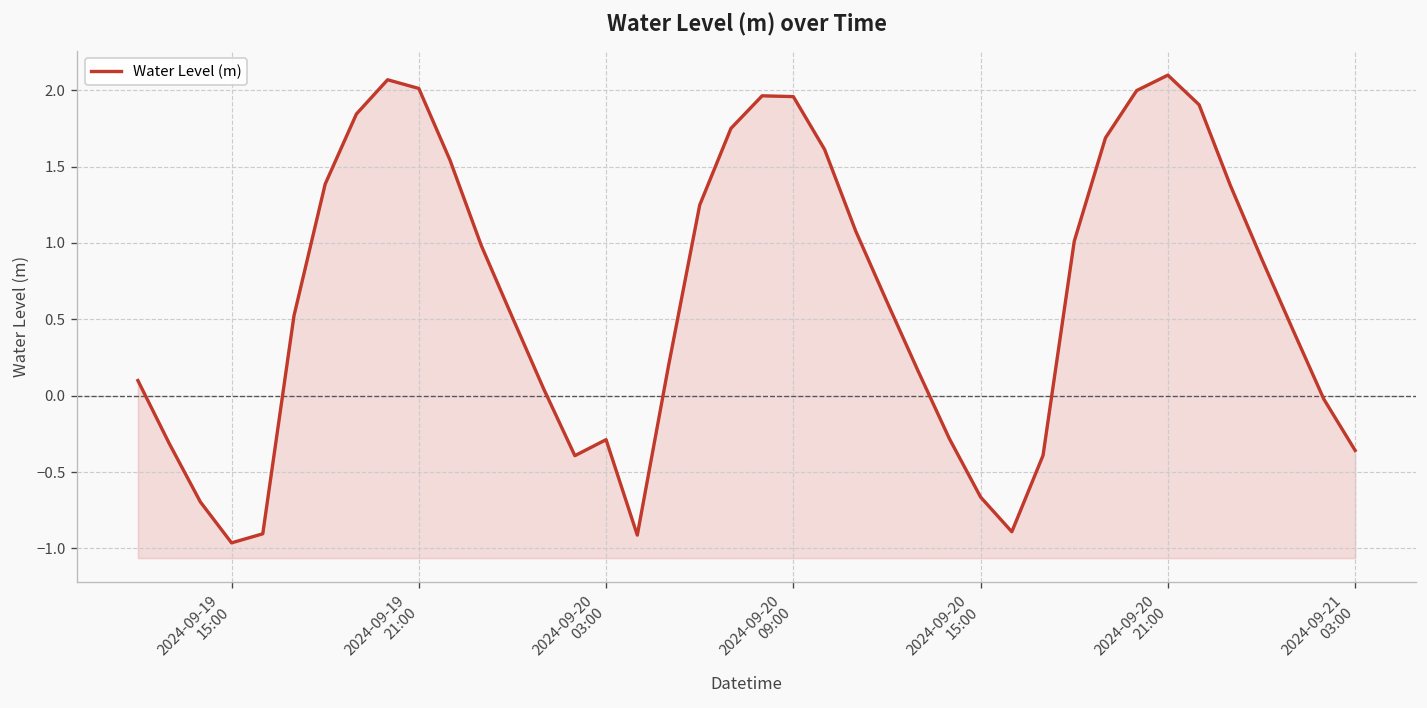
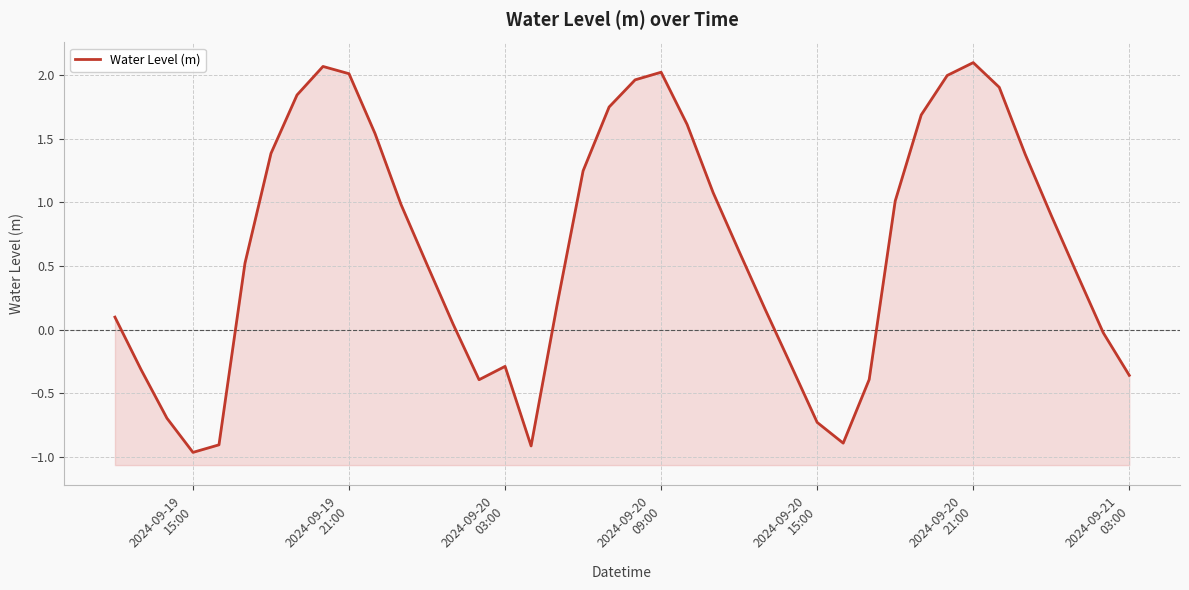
  {
    "2024-09-19 15:00": -0.96,
    "2024-09-19 21:00": 2.01,
    "2024-09-20 03:00": -0.29,
-   "2024-09-20 09:00": 1.96,
-   "2024-09-20 15:00": -0.66,
+   "2024-09-20 09:00": 2.02,
+   "2024-09-20 15:00": -0.73,
    "2024-09-20 21:00": 2.10,
    "2024-09-21 03:00": -0.36
  }
